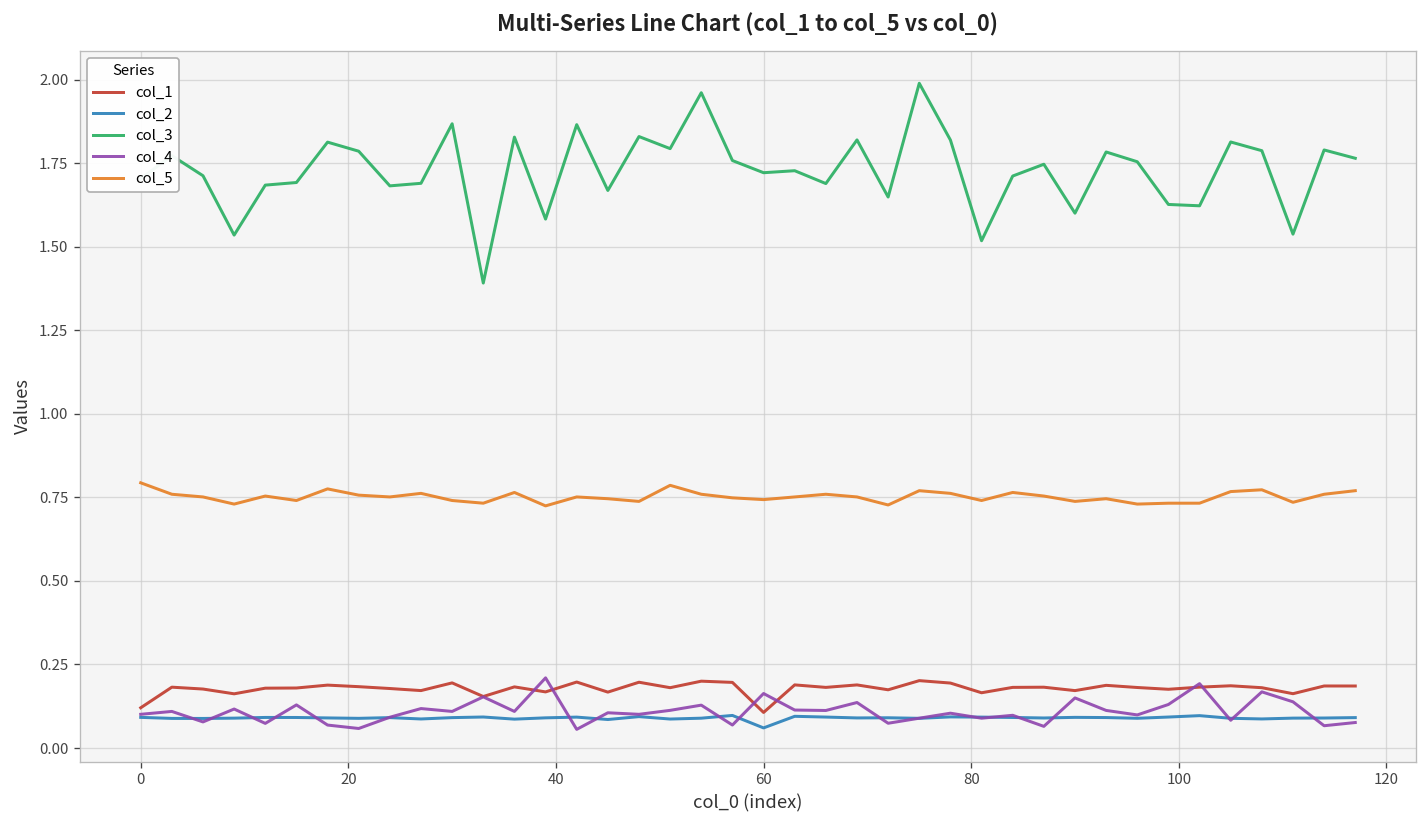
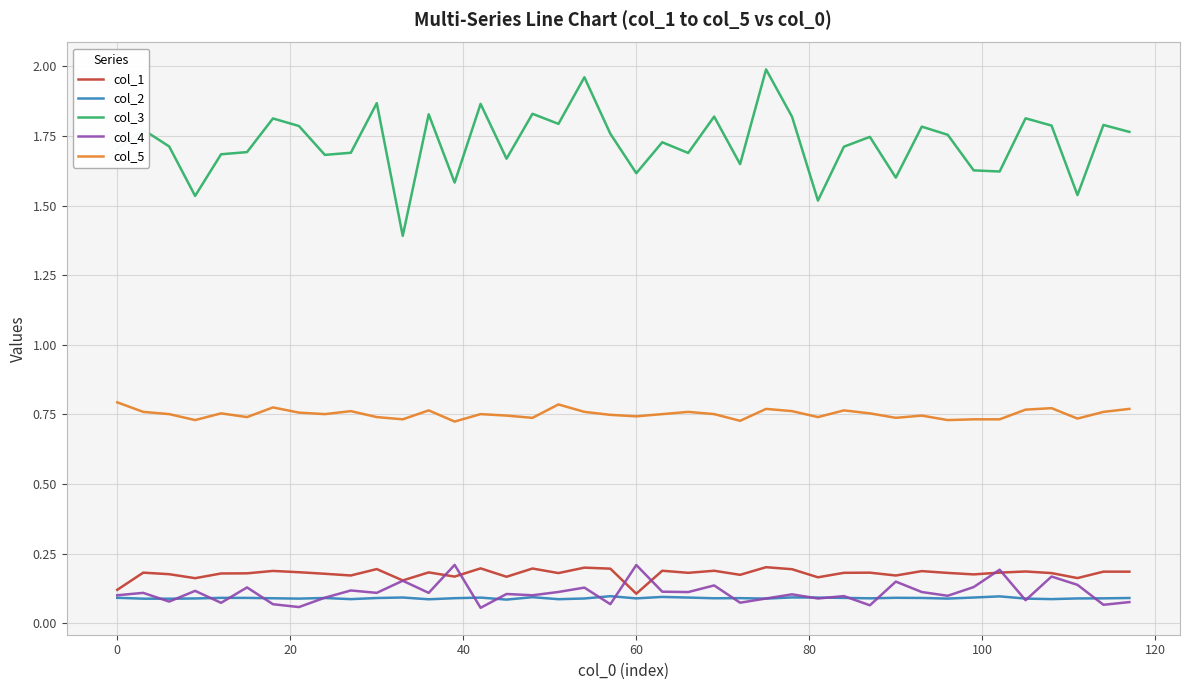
  {
    "col_1": {
      "0": 0.12,
      "60": 0.11
    },
    "col_2": {
-     "60": 0.06
+     "60": 0.09
    },
    "col_3": {
-     "60": 1.72
+     "60": 1.62
    },
    "col_4": {
-     "60": 0.16
+     "60": 0.21
    },
    "col_5": {
      "0": 0.79,
      "60": 0.74
    }
  }
